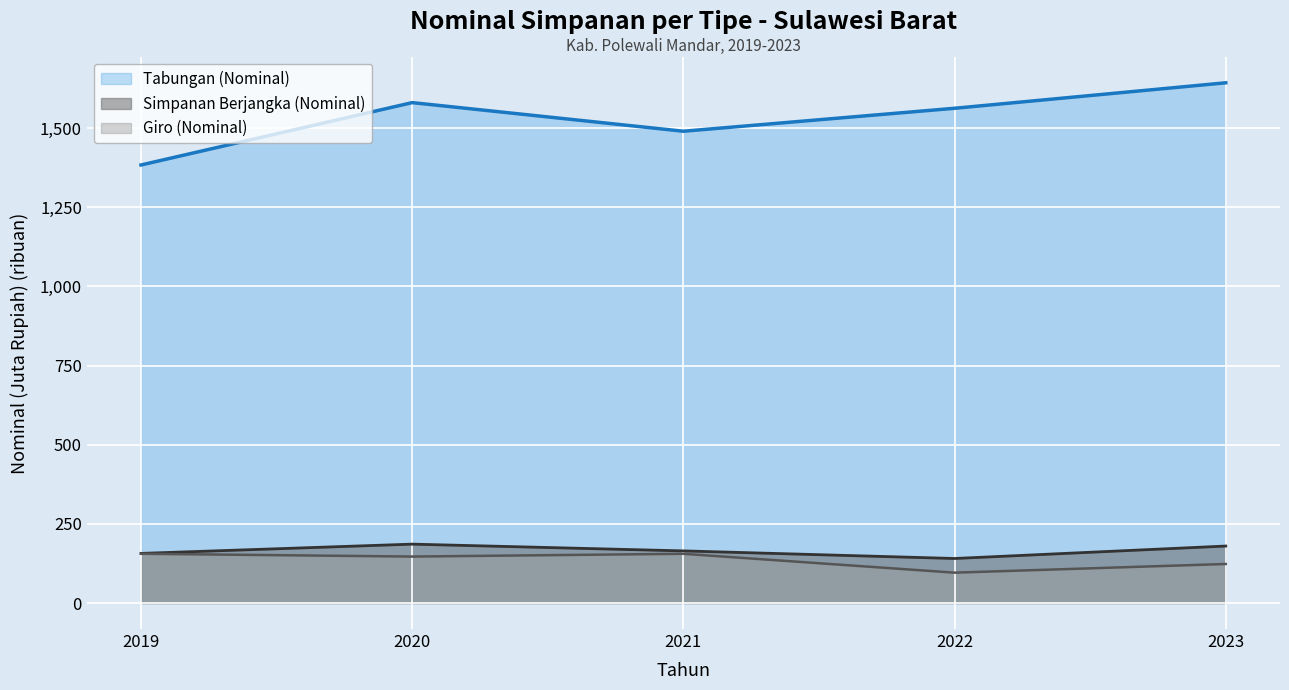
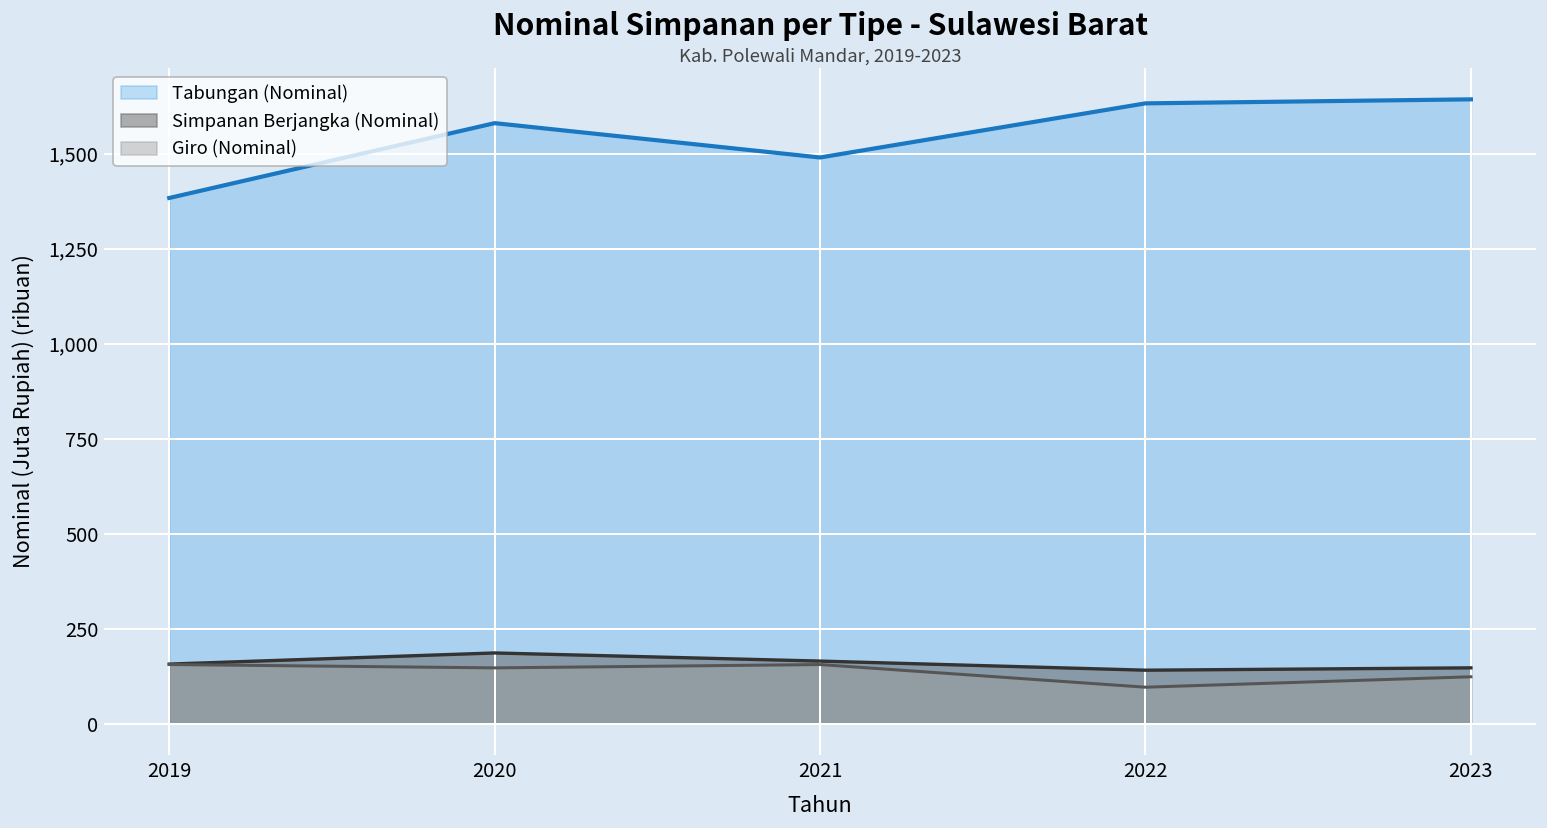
  {
    "Tabungan (Nominal)": {
      "2019": "1,380",
      "2020": "1,580",
      "2021": "1,490",
-     "2022": "1,560",
+     "2022": "1,630",
      "2023": "1,640"
    },
    "Simpanan Berjangka (Nominal)": {
      "2020": "190",
      "2021": "160",
      "2022": "140",
-     "2023": "180"
+     "2023": "150"
    },
    "Giro (Nominal)": {
      "2020": "150",
      "2021": "160",
      "2022": "100",
      "2023": "120"
    }
  }
